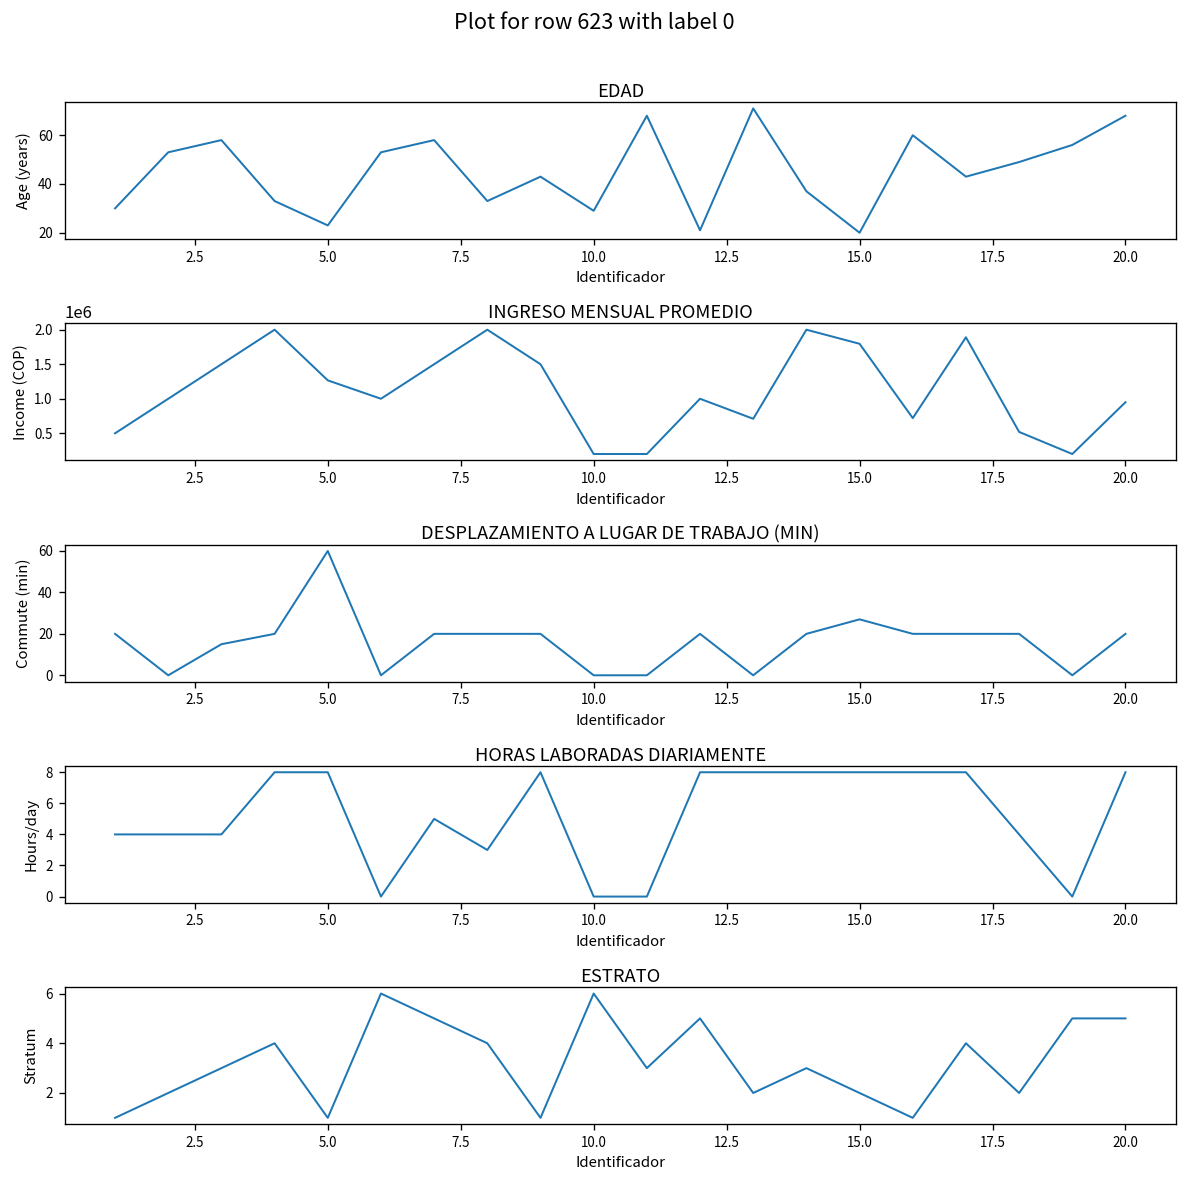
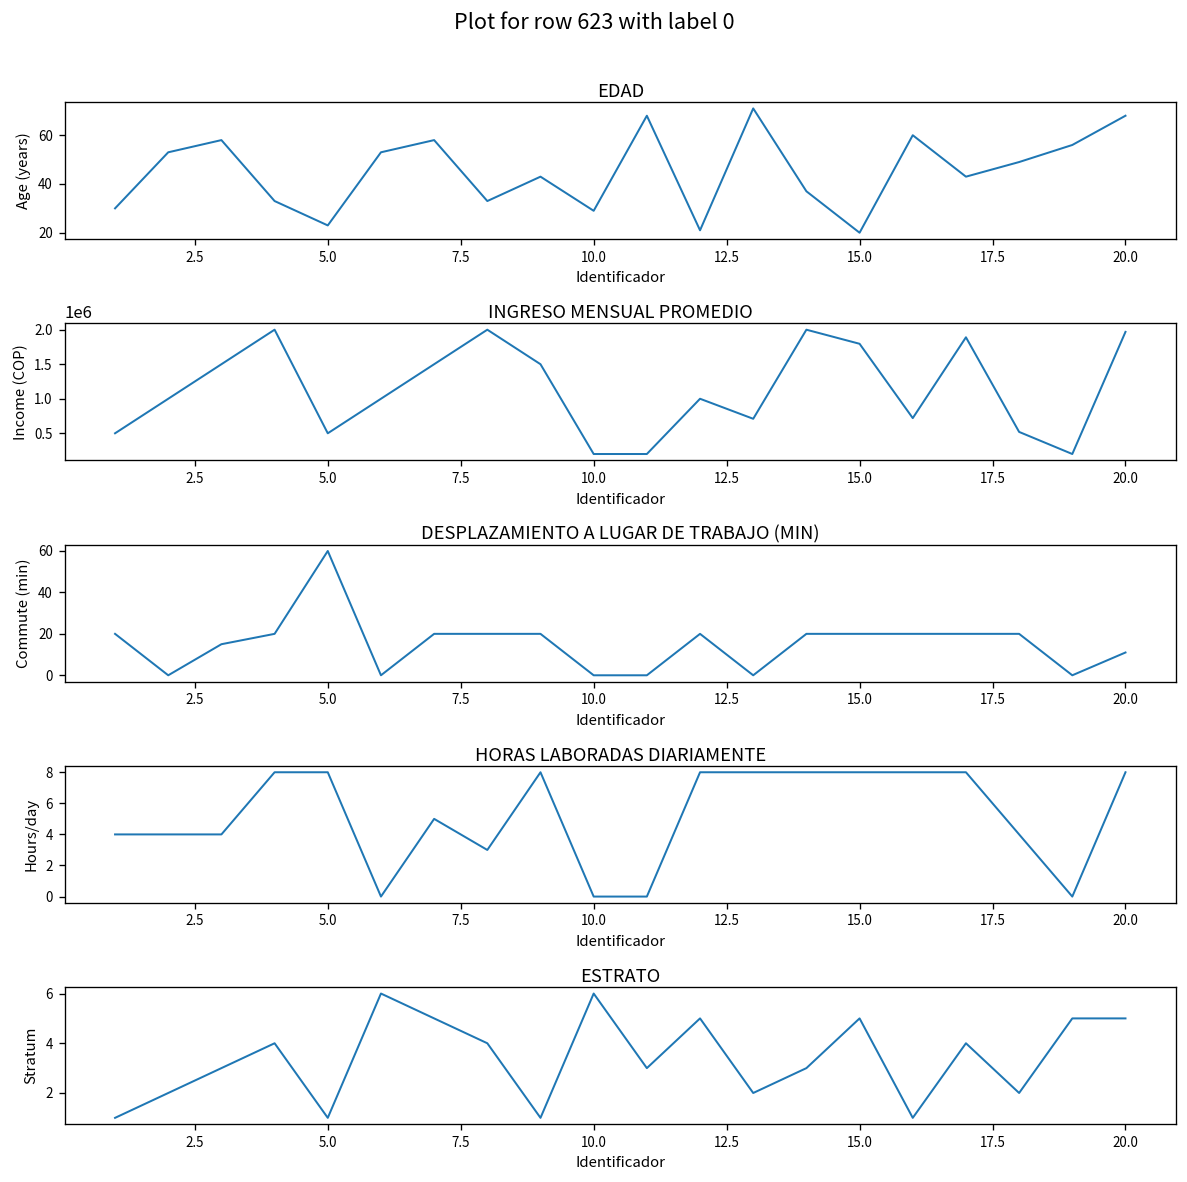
  {
    "EDAD": {
      "5.0": 23,
      "10.0": 29,
      "15.0": 20,
      "20.0": 68
    },
    "INGRESO MENSUAL PROMEDIO": {
-     "5.0": 1300000,
+     "5.0": 500000,
      "10.0": 200000,
      "15.0": 1800000,
-     "20.0": 1000000
+     "20.0": 2000000
    },
    "DESPLAZAMIENTO A LUGAR DE TRABAJO (MIN)": {
      "5.0": 60,
      "10.0": 0,
-     "15.0": 27,
-     "20.0": 20
+     "15.0": 20,
+     "20.0": 11
    },
    "HORAS LABORADAS DIARIAMENTE": {
      "5.0": 8.0,
      "10.0": 0.0,
      "15.0": 8.0,
      "20.0": 8.0
    },
    "ESTRATO": {
      "5.0": 1,
      "10.0": 6,
-     "15.0": 2,
+     "15.0": 5,
      "20.0": 5
    }
  }
